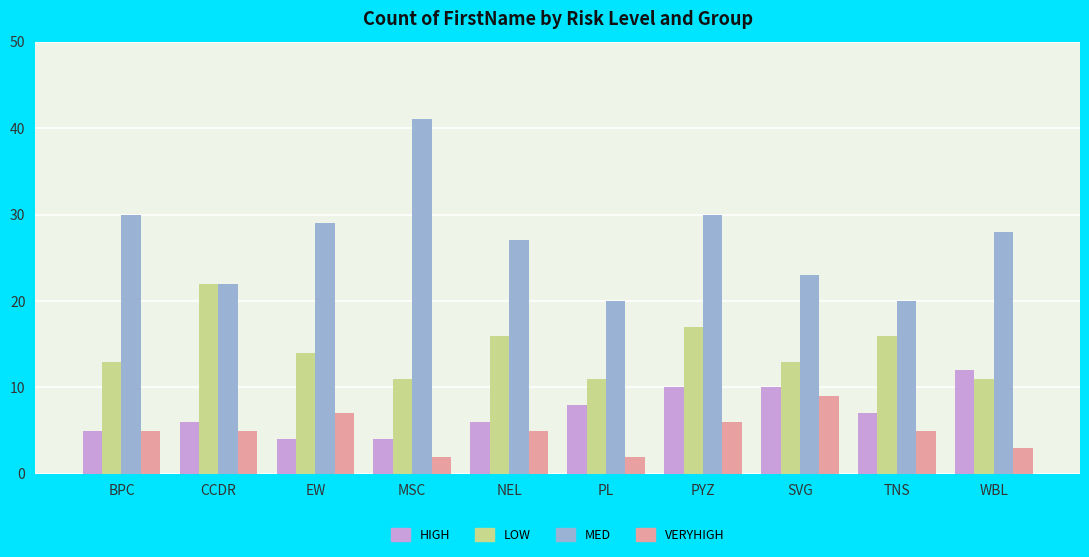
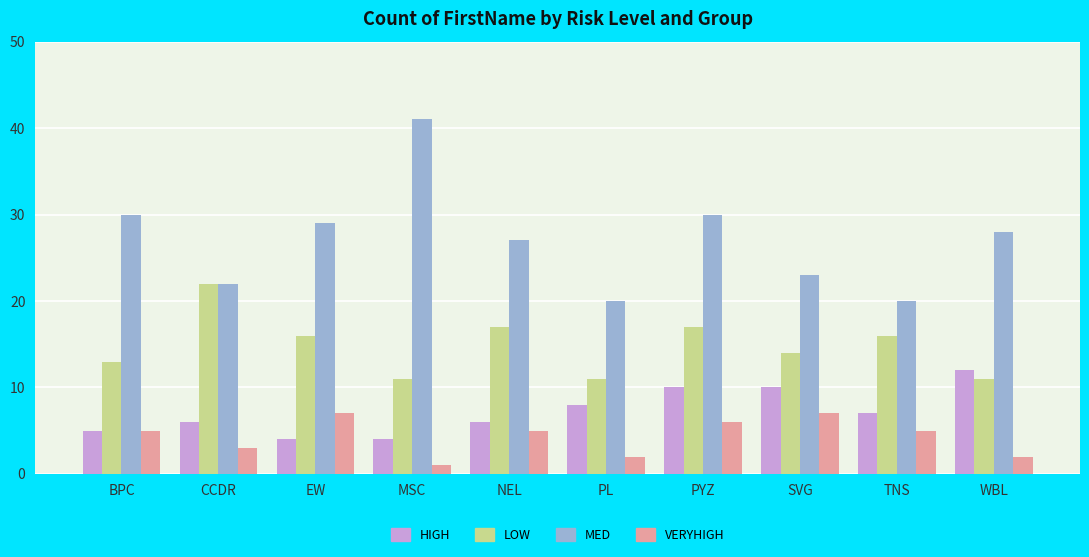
  {
    "LOW": {
      "BPC": 13,
      "CCDR": 22,
-     "EW": 14,
+     "EW": 16,
      "MSC": 11,
-     "NEL": 16,
+     "NEL": 17,
      "PL": 11,
      "PYZ": 17,
-     "SVG": 13,
+     "SVG": 14,
      "TNS": 16,
      "WBL": 11
    },
    "VERYHIGH": {
      "BPC": 5,
-     "CCDR": 5,
+     "CCDR": 3,
      "EW": 7,
-     "MSC": 2,
+     "MSC": 1,
      "NEL": 5,
      "PL": 2,
      "PYZ": 6,
-     "SVG": 9,
+     "SVG": 7,
      "TNS": 5,
-     "WBL": 3
+     "WBL": 2
    }
  }
